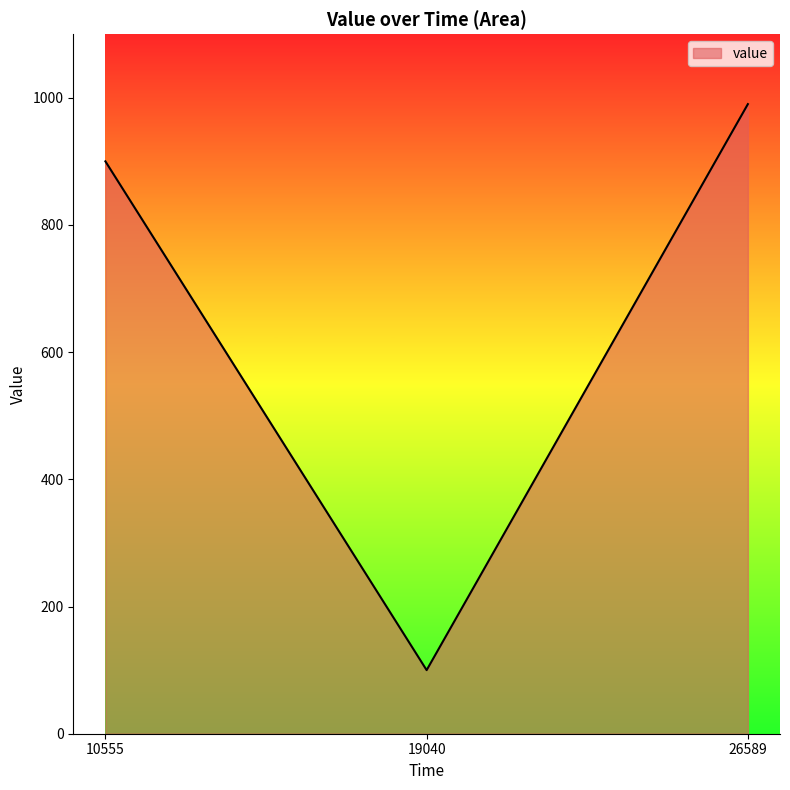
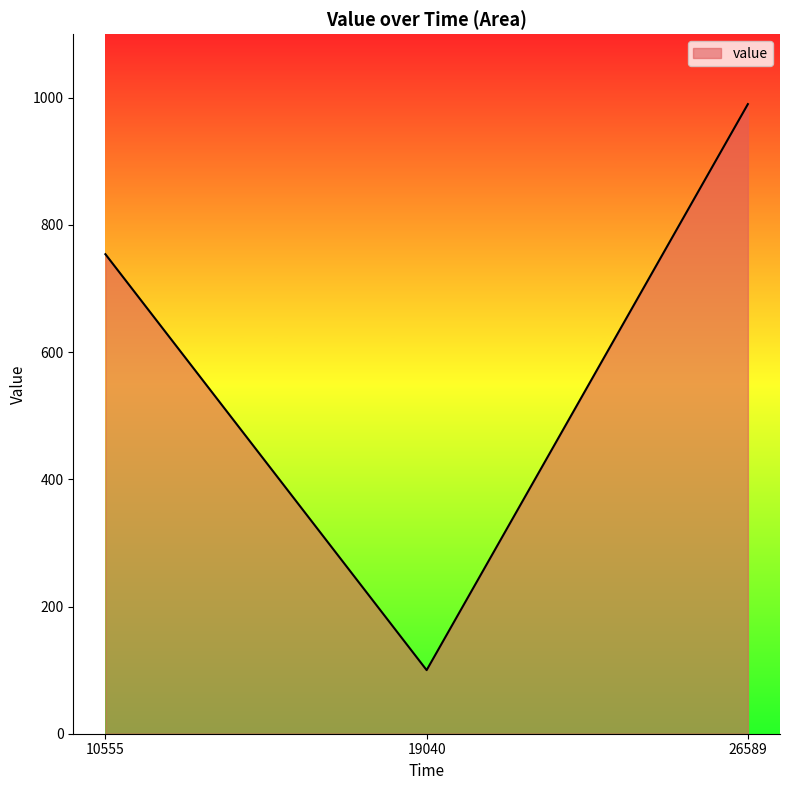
  {
-   "10555": 900,
+   "10555": 750,
    "19040": 100,
    "26589": 990
  }
